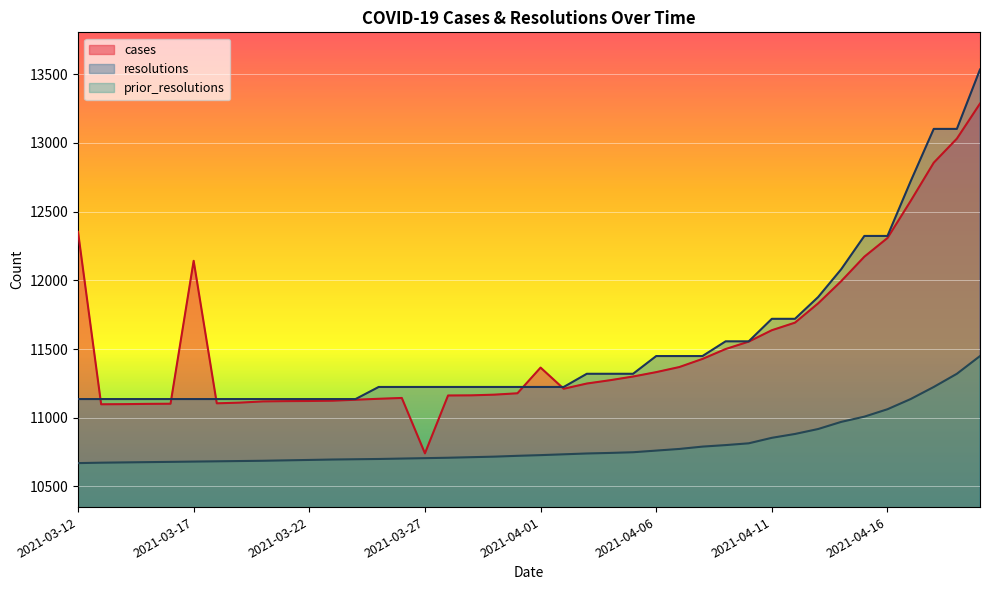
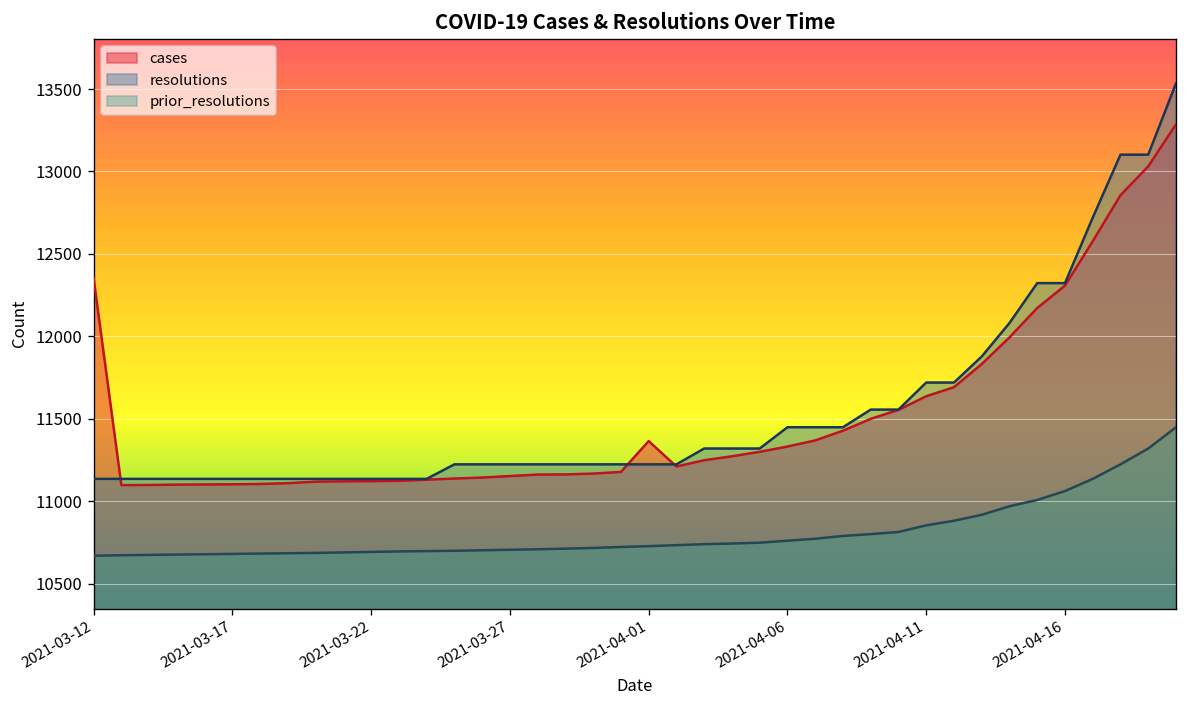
  {
    "cases": {
      "2021-03-12": 12350,
-     "2021-03-17": 12140,
-     "2021-03-27": 10740,
+     "2021-03-17": 11100,
+     "2021-03-27": 11150,
      "2021-04-01": 11370,
      "2021-04-06": 11330,
      "2021-04-11": 11640
    }
  }
